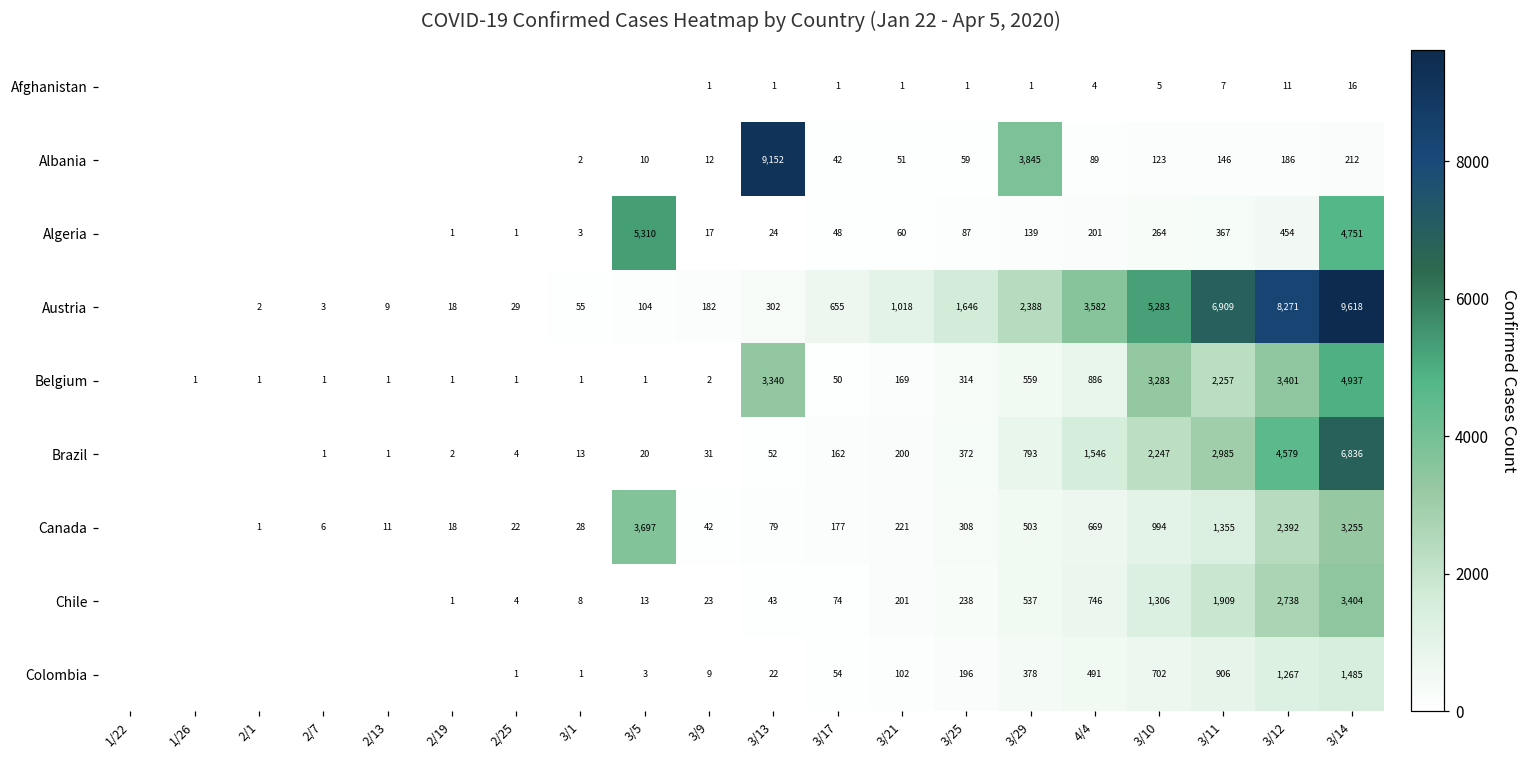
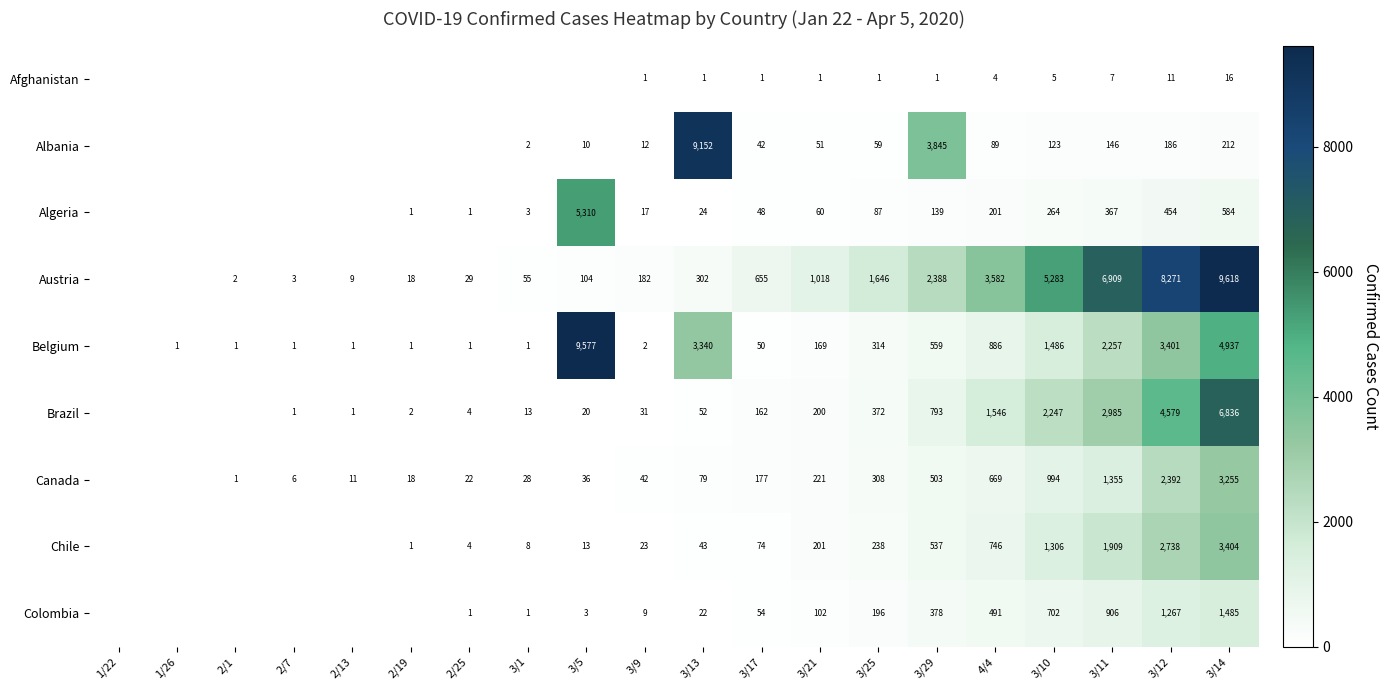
  {
    "Afghanistan": {
      "3/9": "1",
      "3/13": "1",
      "3/17": "1",
      "3/21": "1",
      "3/25": "1",
      "3/29": "1",
      "4/4": "4",
      "3/10": "5",
      "3/11": "7",
      "3/12": "11",
      "3/14": "16"
    },
    "Albania": {
      "3/1": "2",
      "3/5": "10",
      "3/9": "12",
      "3/13": "9,152",
      "3/17": "42",
      "3/21": "51",
      "3/25": "59",
      "3/29": "3,845",
      "4/4": "89",
      "3/10": "123",
      "3/11": "146",
      "3/12": "186",
      "3/14": "212"
    },
    "Algeria": {
      "2/19": "1",
      "2/25": "1",
      "3/1": "3",
      "3/5": "5,310",
      "3/9": "17",
      "3/13": "24",
      "3/17": "48",
      "3/21": "60",
      "3/25": "87",
      "3/29": "139",
      "4/4": "201",
      "3/10": "264",
      "3/11": "367",
      "3/12": "454",
-     "3/14": "4,751"
+     "3/14": "584"
    },
    "Austria": {
      "2/1": "2",
      "2/7": "3",
      "2/13": "9",
      "2/19": "18",
      "2/25": "29",
      "3/1": "55",
      "3/5": "104",
      "3/9": "182",
      "3/13": "302",
      "3/17": "655",
      "3/21": "1,018",
      "3/25": "1,646",
      "3/29": "2,388",
      "4/4": "3,582",
      "3/10": "5,283",
      "3/11": "6,909",
      "3/12": "8,271",
      "3/14": "9,618"
    },
    "Belgium": {
      "1/26": "1",
      "2/1": "1",
      "2/7": "1",
      "2/13": "1",
      "2/19": "1",
      "2/25": "1",
      "3/1": "1",
-     "3/5": "1",
+     "3/5": "9,577",
      "3/9": "2",
      "3/13": "3,340",
      "3/17": "50",
      "3/21": "169",
      "3/25": "314",
      "3/29": "559",
      "4/4": "886",
-     "3/10": "3,283",
+     "3/10": "1,486",
      "3/11": "2,257",
      "3/12": "3,401",
      "3/14": "4,937"
    },
    "Brazil": {
      "2/7": "1",
      "2/13": "1",
      "2/19": "2",
      "2/25": "4",
      "3/1": "13",
      "3/5": "20",
      "3/9": "31",
      "3/13": "52",
      "3/17": "162",
      "3/21": "200",
      "3/25": "372",
      "3/29": "793",
      "4/4": "1,546",
      "3/10": "2,247",
      "3/11": "2,985",
      "3/12": "4,579",
      "3/14": "6,836"
    },
    "Canada": {
      "2/1": "1",
      "2/7": "6",
      "2/13": "11",
      "2/19": "18",
      "2/25": "22",
      "3/1": "28",
-     "3/5": "3,697",
+     "3/5": "36",
      "3/9": "42",
      "3/13": "79",
      "3/17": "177",
      "3/21": "221",
      "3/25": "308",
      "3/29": "503",
      "4/4": "669",
      "3/10": "994",
      "3/11": "1,355",
      "3/12": "2,392",
      "3/14": "3,255"
    },
    "Chile": {
      "2/19": "1",
      "2/25": "4",
      "3/1": "8",
      "3/5": "13",
      "3/9": "23",
      "3/13": "43",
      "3/17": "74",
      "3/21": "201",
      "3/25": "238",
      "3/29": "537",
      "4/4": "746",
      "3/10": "1,306",
      "3/11": "1,909",
      "3/12": "2,738",
      "3/14": "3,404"
    },
    "Colombia": {
      "2/25": "1",
      "3/1": "1",
      "3/5": "3",
      "3/9": "9",
      "3/13": "22",
      "3/17": "54",
      "3/21": "102",
      "3/25": "196",
      "3/29": "378",
      "4/4": "491",
      "3/10": "702",
      "3/11": "906",
      "3/12": "1,267",
      "3/14": "1,485"
    }
  }
